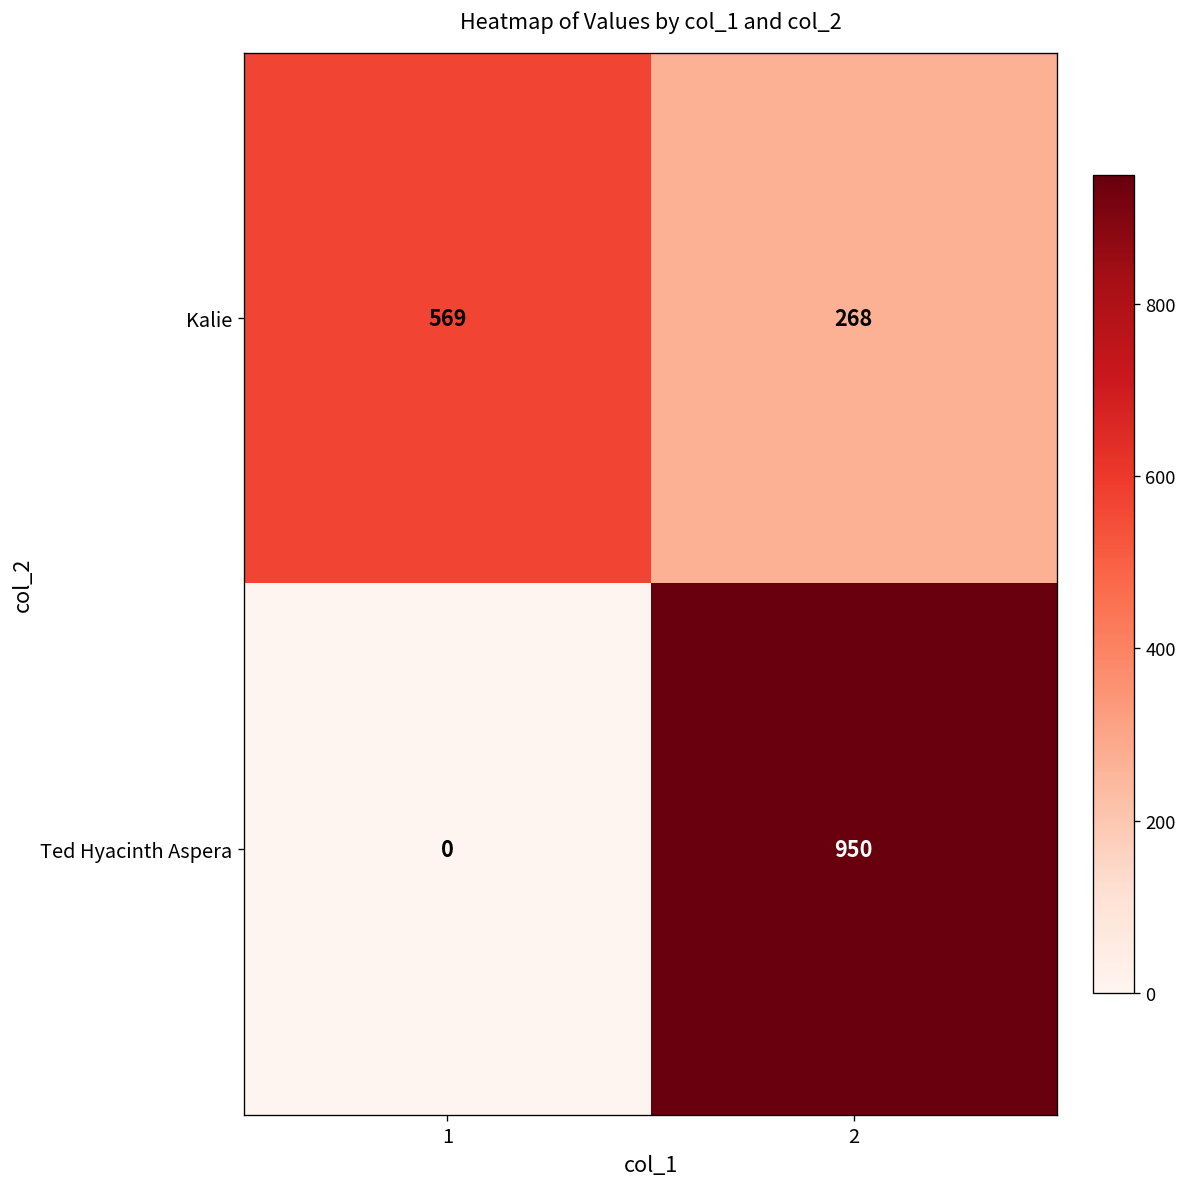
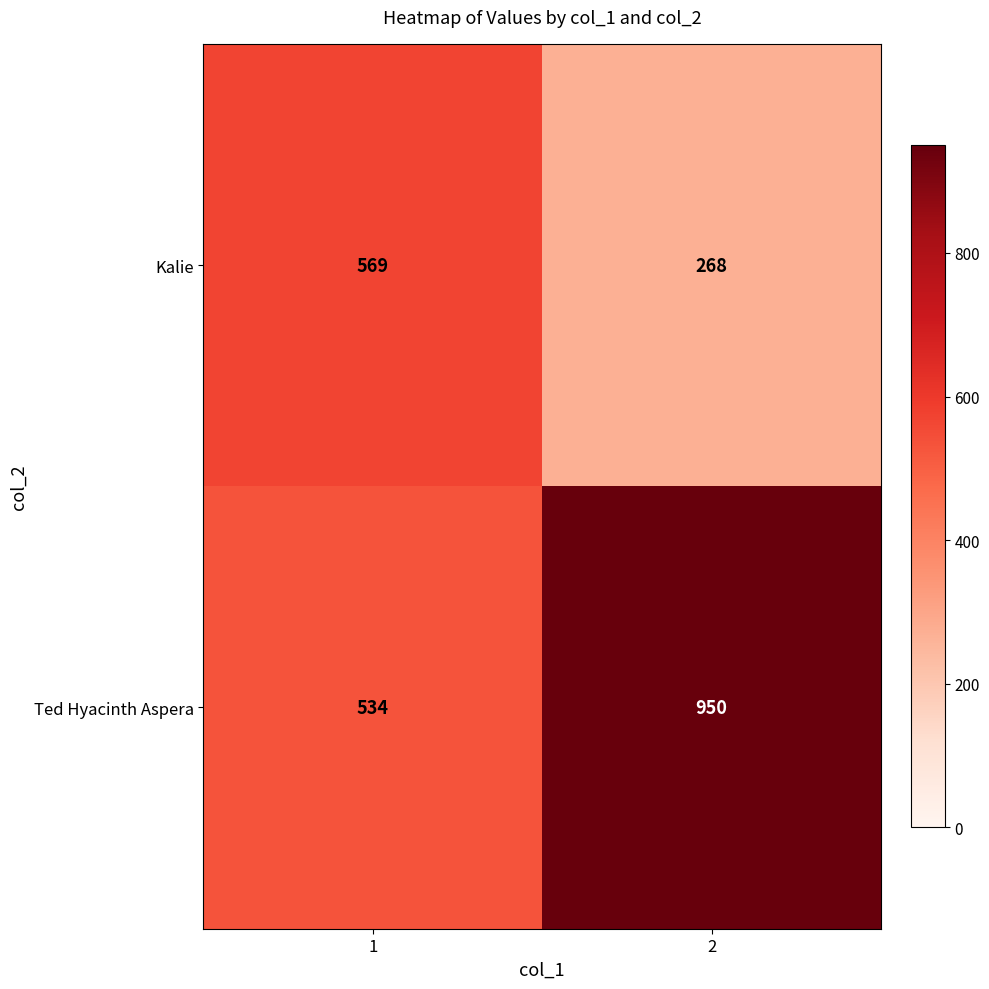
  {
    "Kalie": {
      "1": 569,
      "2": 268
    },
    "Ted Hyacinth Aspera": {
-     "1": 0,
+     "1": 534,
      "2": 950
    }
  }
